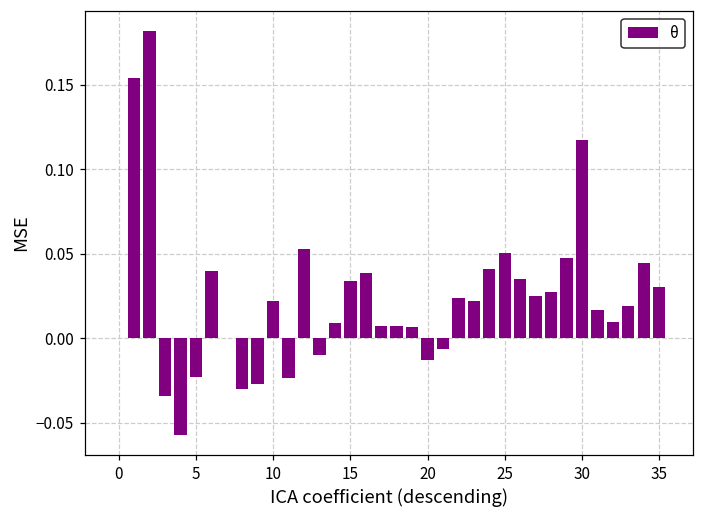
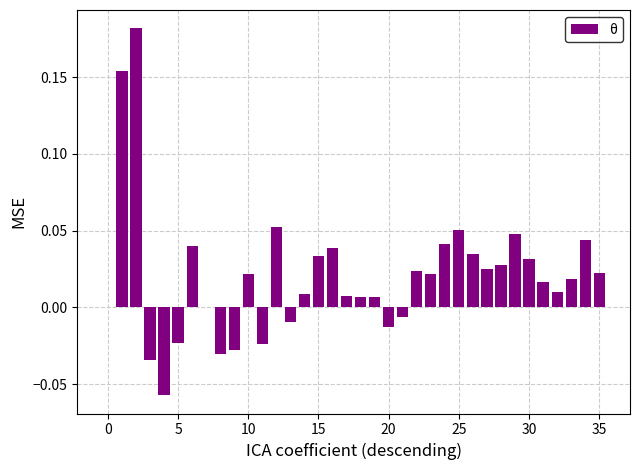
  {
    "0": 0.000,
    "5": -0.023,
    "10": 0.022,
    "15": 0.034,
    "20": -0.013,
    "25": 0.051,
-   "30": 0.118,
-   "35": 0.031
+   "30": 0.031,
+   "35": 0.023
  }
